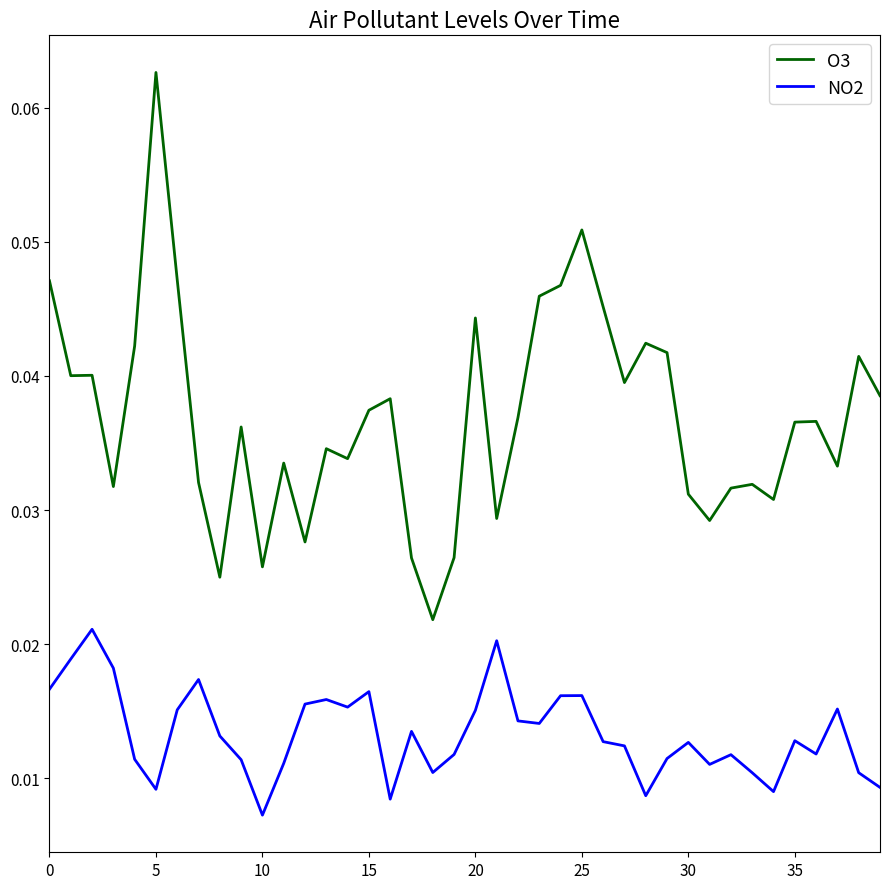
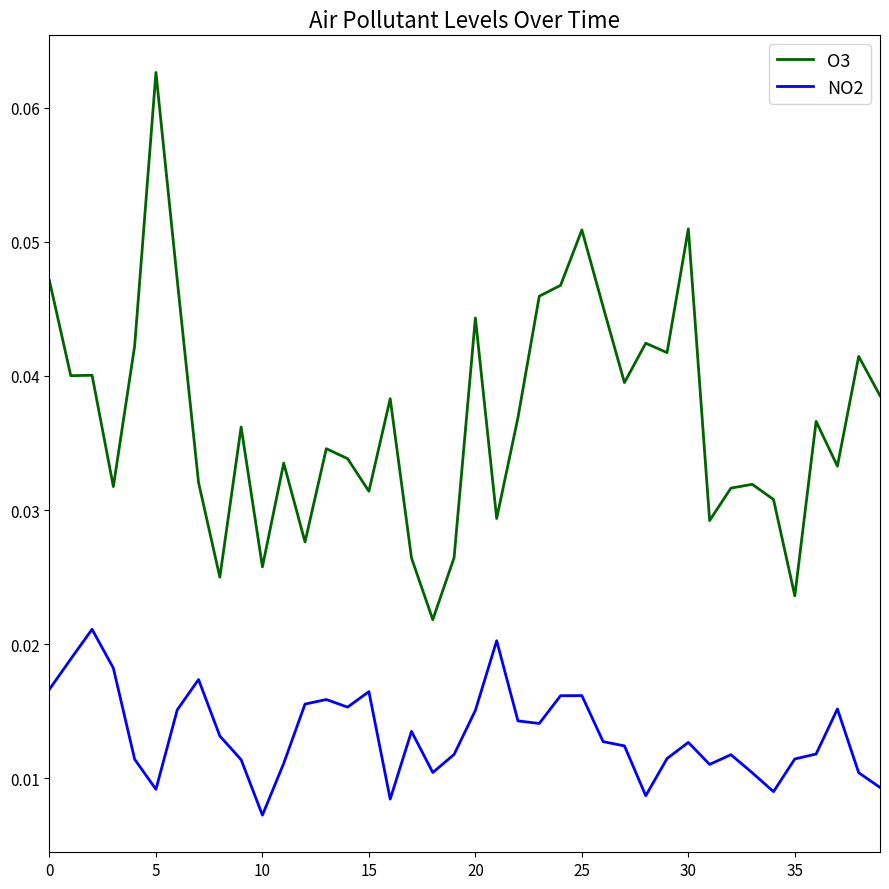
  {
    "O3": {
      "0": 0.0471,
      "5": 0.0626,
      "10": 0.0258,
-     "15": 0.0374,
+     "15": 0.0314,
      "20": 0.0443,
      "25": 0.0509,
-     "30": 0.0312,
-     "35": 0.0366
+     "30": 0.0510,
+     "35": 0.0236
    },
    "NO2": {
      "0": 0.0166,
      "5": 0.0092,
      "10": 0.0072,
      "15": 0.0165,
      "20": 0.0151,
      "25": 0.0162,
      "30": 0.0127,
-     "35": 0.0128
+     "35": 0.0114
    }
  }
